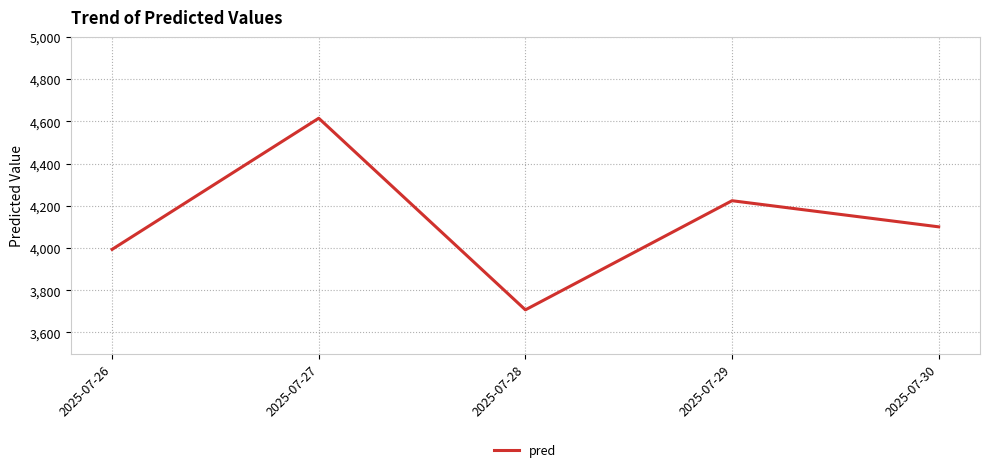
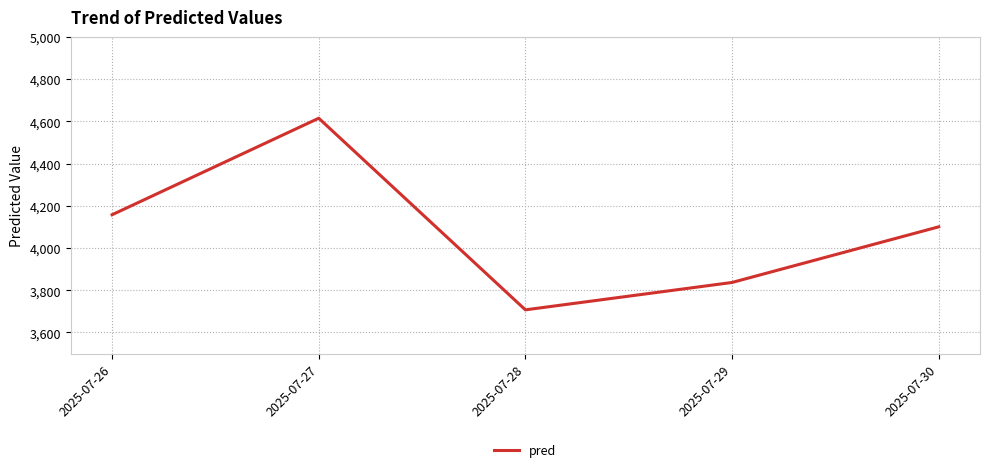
  {
-   "2025-07-26": "3,990",
+   "2025-07-26": "4,160",
    "2025-07-27": "4,620",
    "2025-07-28": "3,710",
-   "2025-07-29": "4,220",
+   "2025-07-29": "3,840",
    "2025-07-30": "4,100"
  }
